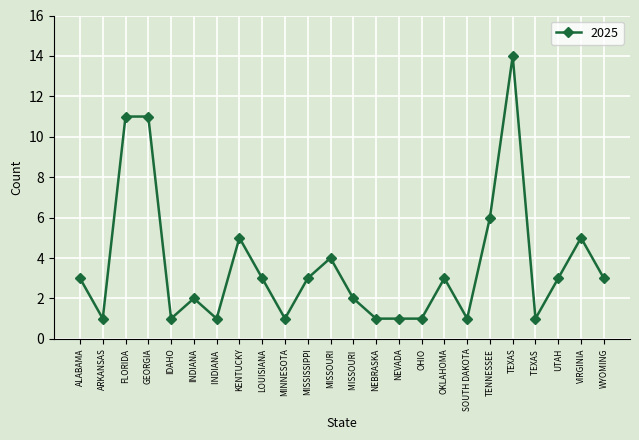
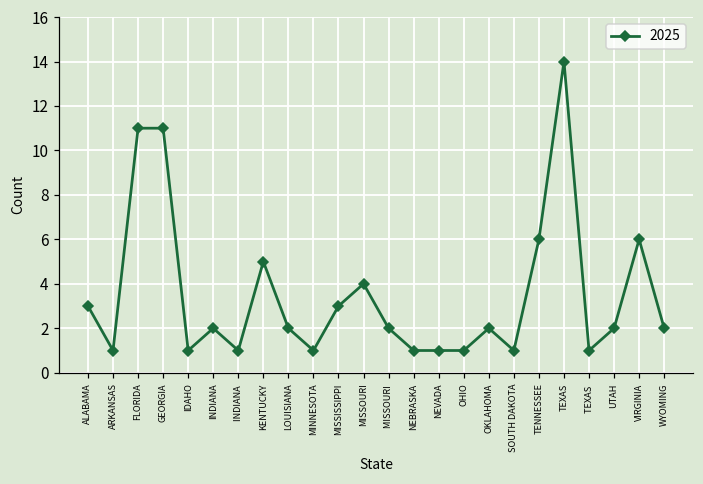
  {
    "ALABAMA": 3,
    "ARKANSAS": 1,
    "FLORIDA": 11,
    "GEORGIA": 11,
    "IDAHO": 1,
    "KENTUCKY": 5,
-   "LOUISIANA": 3,
+   "LOUISIANA": 2,
    "MINNESOTA": 1,
    "MISSISSIPPI": 3,
    "NEBRASKA": 1,
    "NEVADA": 1,
    "OHIO": 1,
-   "OKLAHOMA": 3,
+   "OKLAHOMA": 2,
    "SOUTH DAKOTA": 1,
    "TENNESSEE": 6,
-   "UTAH": 3,
-   "VIRGINIA": 5,
-   "WYOMING": 3
+   "UTAH": 2,
+   "VIRGINIA": 6,
+   "WYOMING": 2
  }
